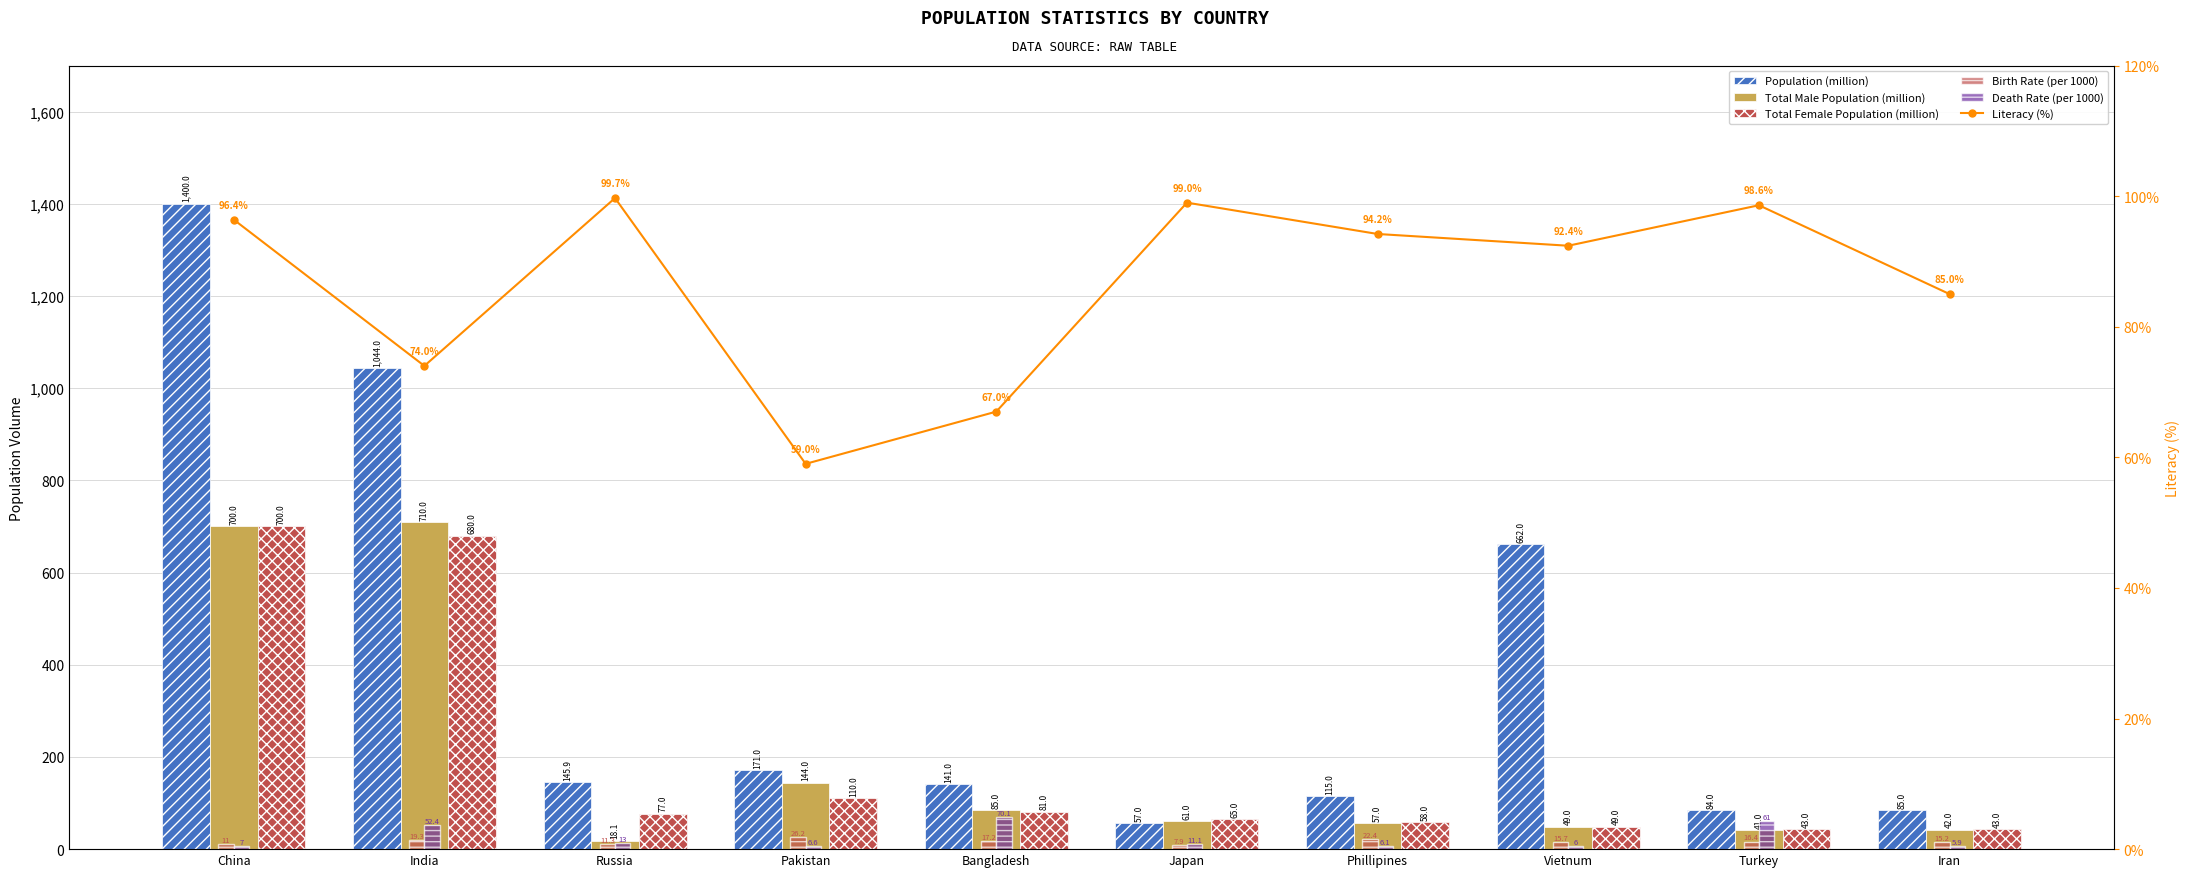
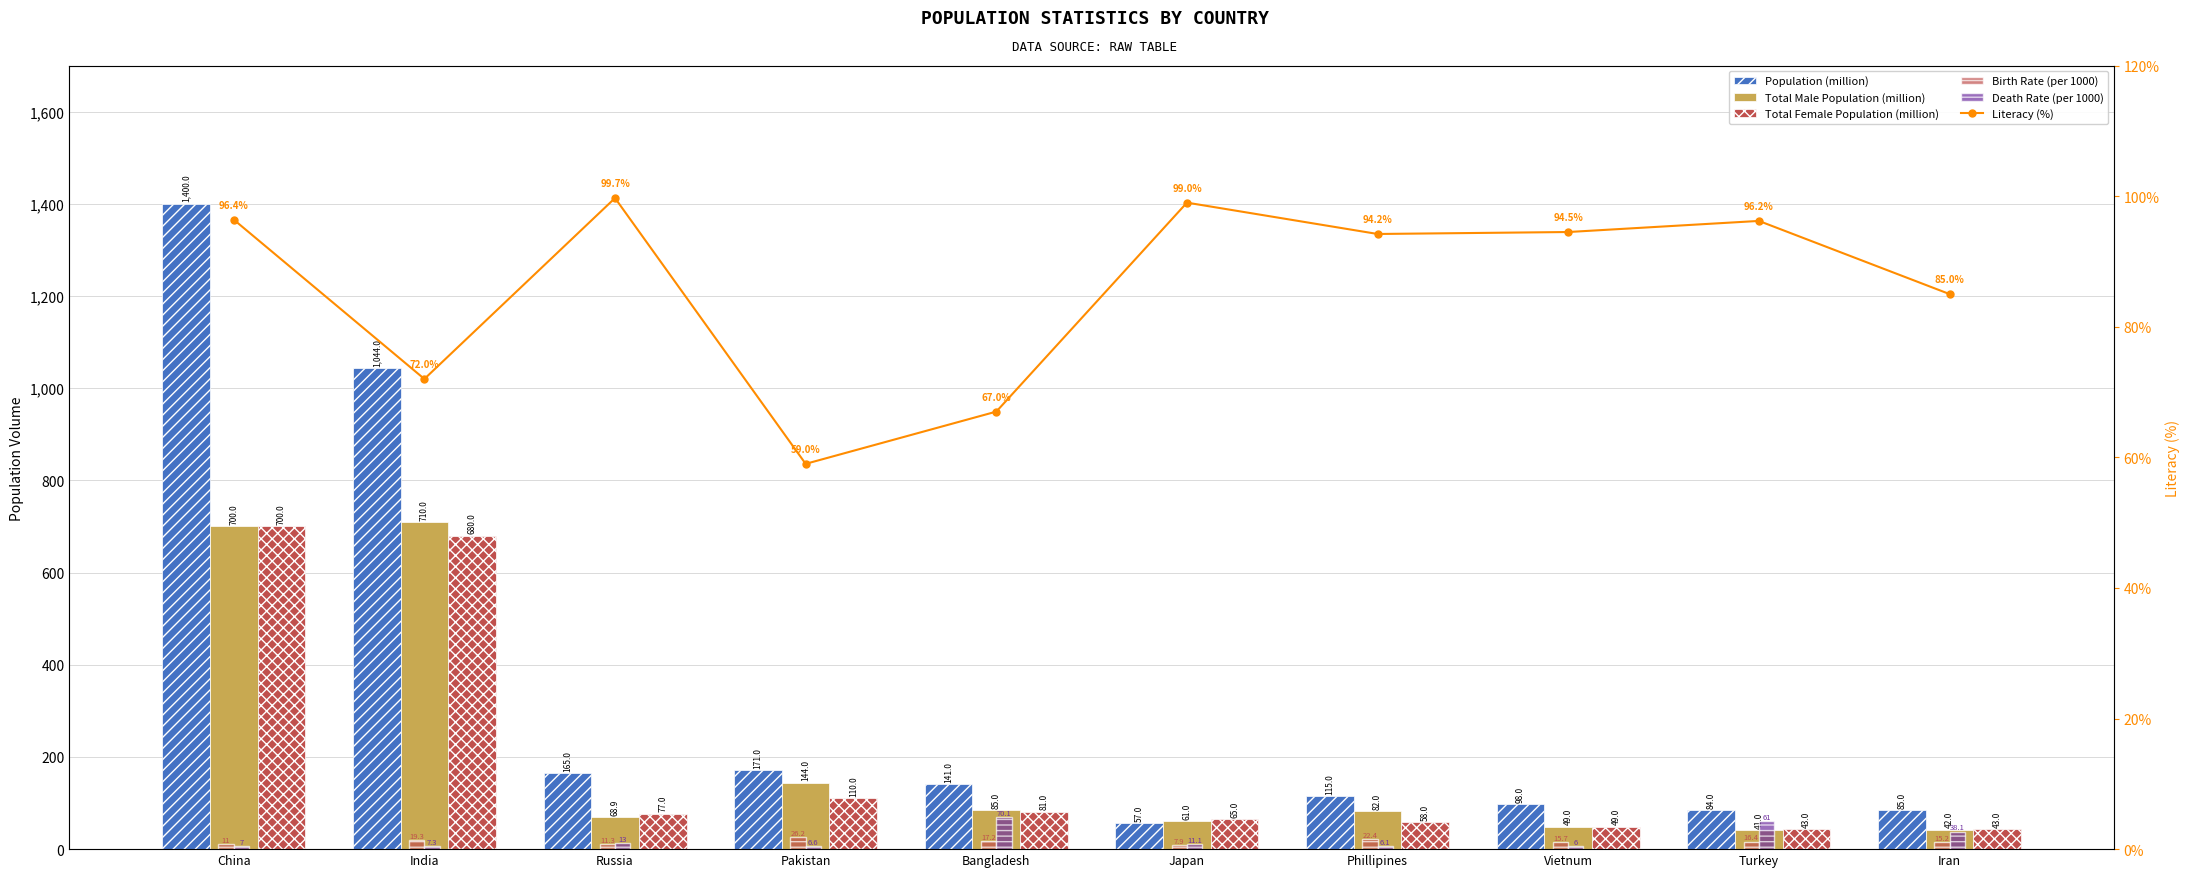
  {
    "Population (million)": {
      "China": "1,400.0",
      "India": "1,044.0",
-     "Russia": "145.9",
+     "Russia": "165.0",
      "Pakistan": "171.0",
      "Bangladesh": "141.0",
      "Japan": "57.0",
      "Phillipines": "115.0",
-     "Vietnum": "662.0",
+     "Vietnum": "98.0",
      "Turkey": "84.0",
      "Iran": "85.0"
    },
    "Total Male Population (million)": {
      "China": "700.0",
      "India": "710.0",
-     "Russia": "18.1",
+     "Russia": "68.9",
      "Pakistan": "144.0",
      "Bangladesh": "85.0",
      "Japan": "61.0",
-     "Phillipines": "57.0",
+     "Phillipines": "82.0",
      "Vietnum": "49.0",
      "Turkey": "41.0",
      "Iran": "42.0"
    },
    "Death Rate (per 1000)": {
-     "India": "52.4",
+     "India": "7.3",
      "Turkey": "61",
-     "Iran": "5.9"
+     "Iran": "38.1"
    },
    "Literacy (%)": {
      "China": "96.4%",
-     "India": "74.0%",
+     "India": "72.0%",
      "Russia": "99.7%",
      "Pakistan": "59.0%",
      "Bangladesh": "67.0%",
      "Japan": "99.0%",
      "Phillipines": "94.2%",
-     "Vietnum": "92.4%",
-     "Turkey": "98.6%",
+     "Vietnum": "94.5%",
+     "Turkey": "96.2%",
      "Iran": "85.0%"
    }
  }
